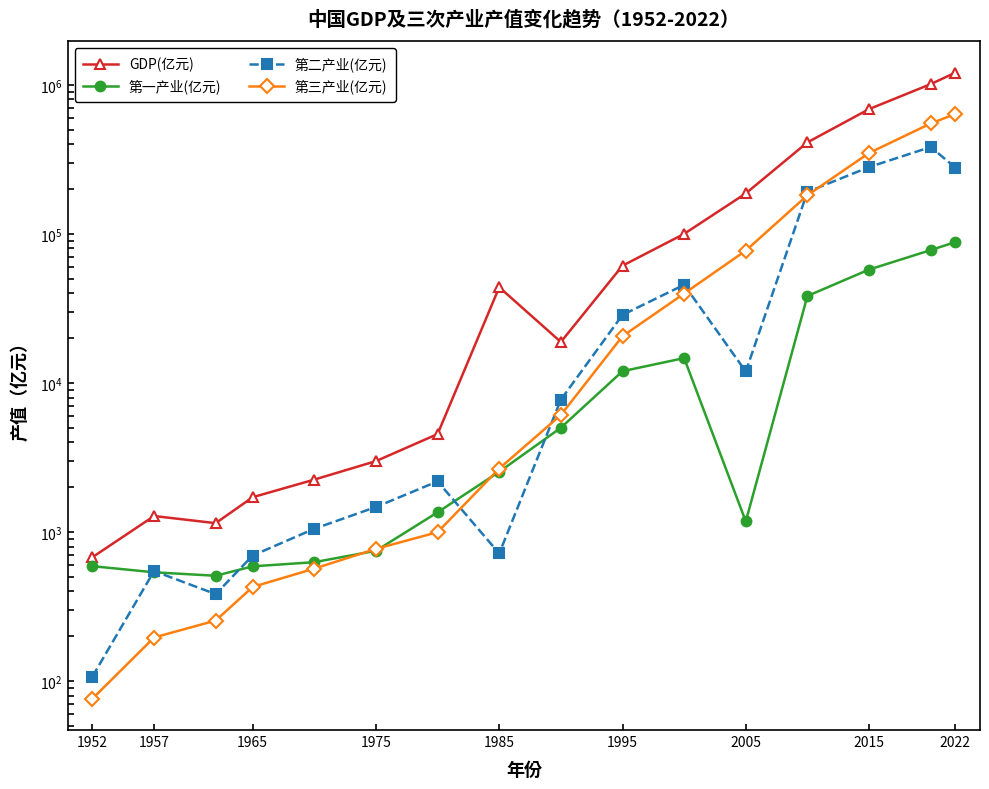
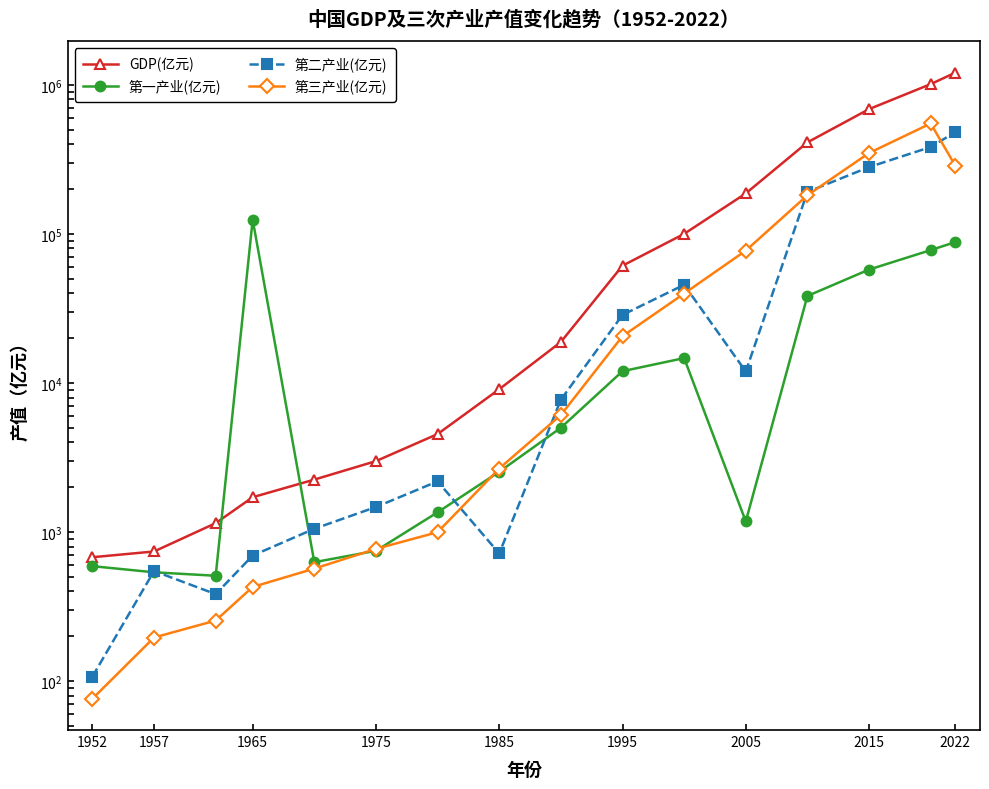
  {
    "GDP(亿元)": {
      "1952": 700,
-     "1957": 1300,
+     "1957": 700,
      "1965": 1700,
      "1975": 3000,
-     "1985": 44000,
+     "1985": 9000,
      "1995": 61000,
      "2005": 190000,
      "2015": 700000,
      "2022": 1200000
    },
    "第一产业(亿元)": {
      "1952": 590,
-     "1965": 590,
+     "1965": 120000,
      "1985": 2500,
      "1995": 12000,
      "2005": 1200,
      "2015": 58000,
      "2022": 90000
    },
    "第二产业(亿元)": {
      "1952": 110,
      "1965": 700,
      "1975": 1500,
      "1985": 700,
      "1995": 29000,
      "2005": 12000,
      "2015": 280000,
-     "2022": 280000
+     "2022": 480000
    },
    "第三产业(亿元)": {
      "1952": 80,
      "1957": 200,
      "1965": 430,
      "1985": 2700,
      "1995": 21000,
      "2005": 80000,
      "2015": 350000,
-     "2022": 640000
+     "2022": 290000
    }
  }
